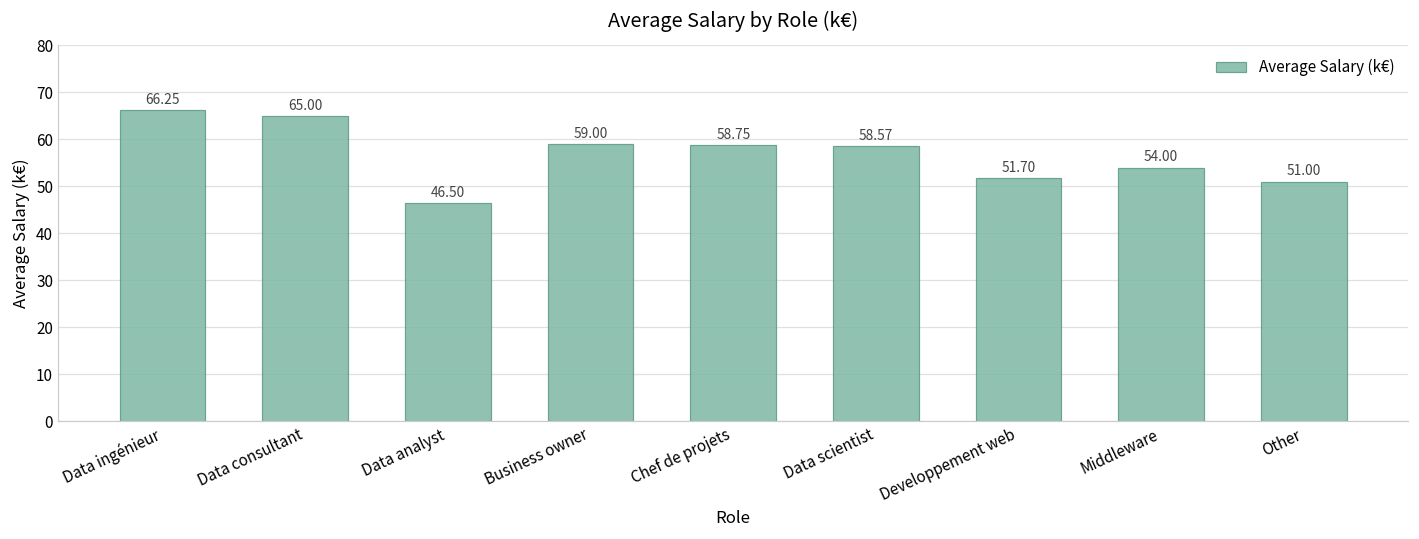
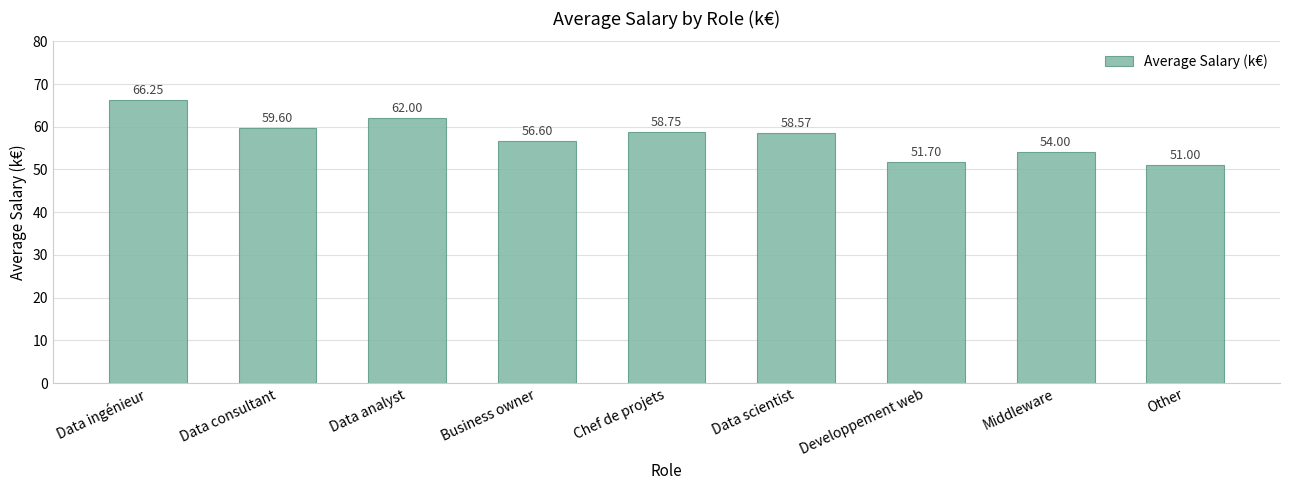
  {
    "Data ingénieur": 66.25,
-   "Data consultant": 65.00,
-   "Data analyst": 46.50,
-   "Business owner": 59.00,
+   "Data consultant": 59.60,
+   "Data analyst": 62.00,
+   "Business owner": 56.60,
    "Chef de projets": 58.75,
    "Data scientist": 58.57,
    "Developpement web": 51.70,
    "Middleware": 54.00,
    "Other": 51.00
  }
